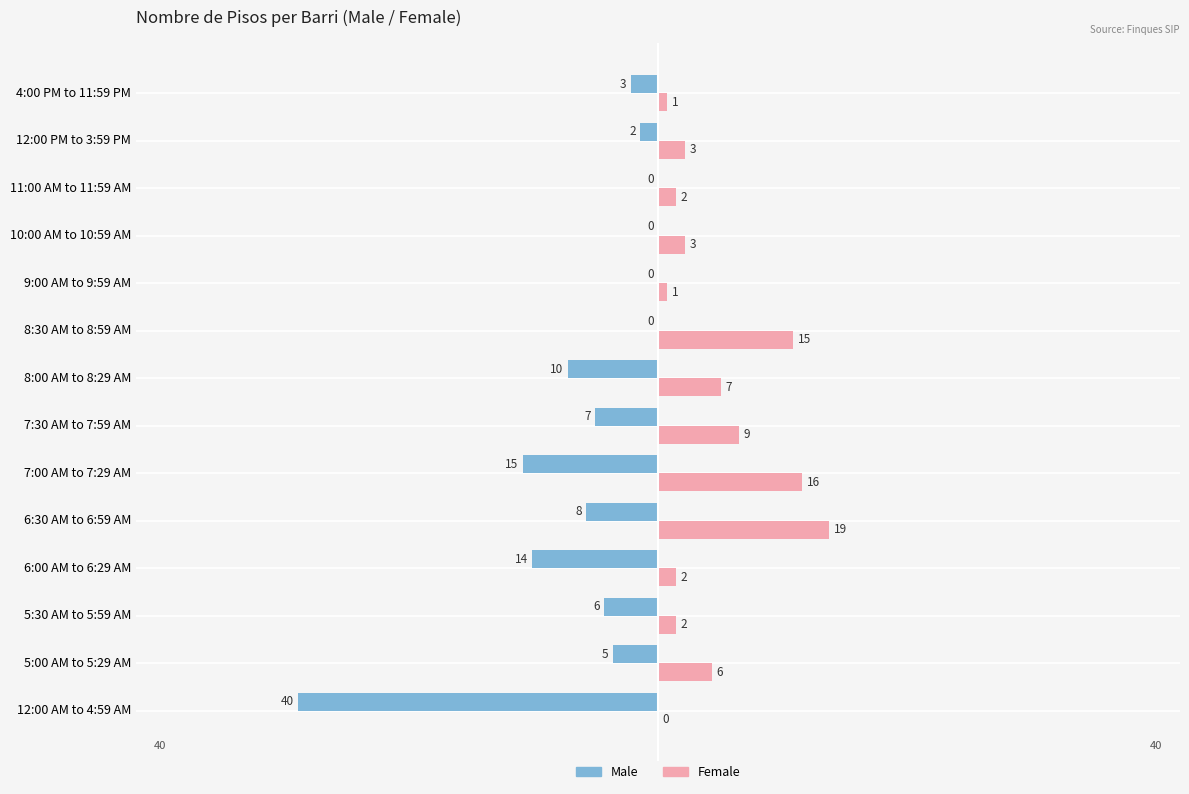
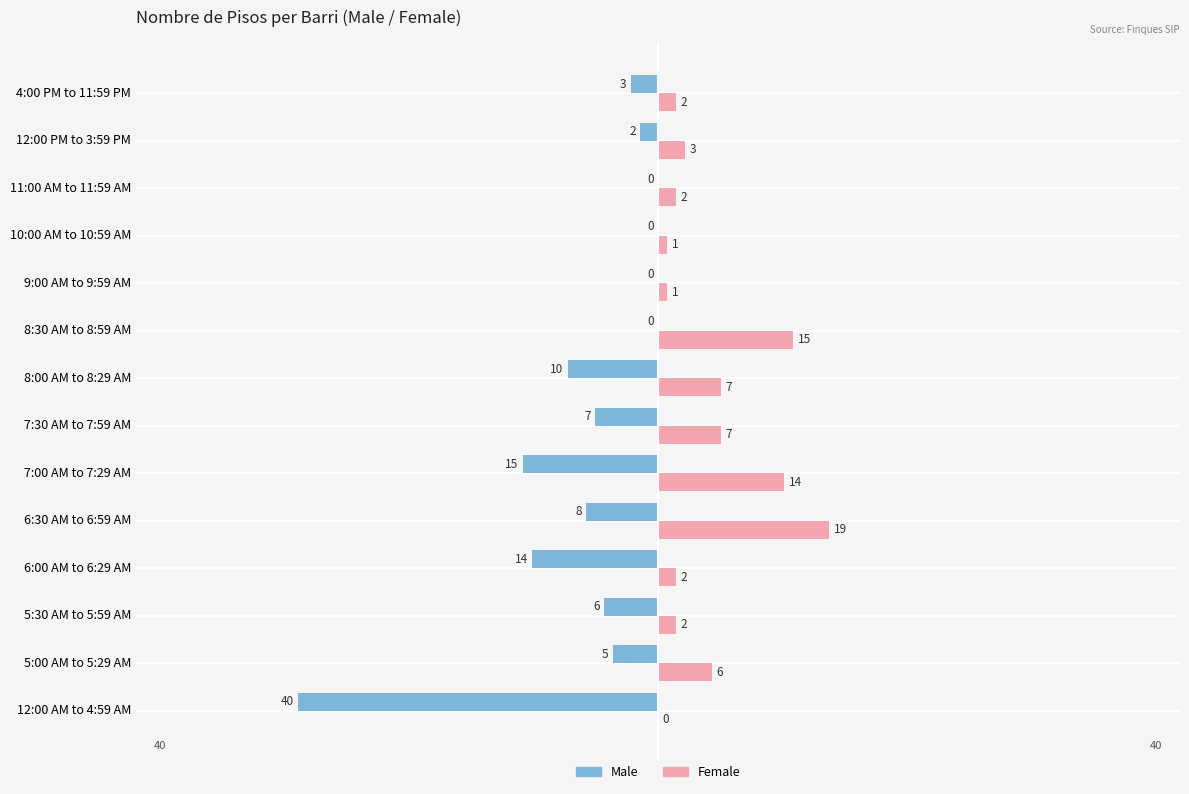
  {
    "Male": {
      "11:00 AM to 11:59 AM": 0,
      "10:00 AM to 10:59 AM": 0,
      "9:00 AM to 9:59 AM": 0,
      "8:30 AM to 8:59 AM": 0
    },
    "Female": {
-     "4:00 PM to 11:59 PM": 1,
+     "4:00 PM to 11:59 PM": 2,
      "12:00 PM to 3:59 PM": 3,
      "11:00 AM to 11:59 AM": 2,
-     "10:00 AM to 10:59 AM": 3,
+     "10:00 AM to 10:59 AM": 1,
      "9:00 AM to 9:59 AM": 1,
      "8:30 AM to 8:59 AM": 15,
      "8:00 AM to 8:29 AM": 7,
-     "7:30 AM to 7:59 AM": 9,
-     "7:00 AM to 7:29 AM": 16,
+     "7:30 AM to 7:59 AM": 7,
+     "7:00 AM to 7:29 AM": 14,
      "6:30 AM to 6:59 AM": 19,
      "6:00 AM to 6:29 AM": 2,
      "5:30 AM to 5:59 AM": 2,
      "5:00 AM to 5:29 AM": 6,
      "12:00 AM to 4:59 AM": 0
    }
  }
